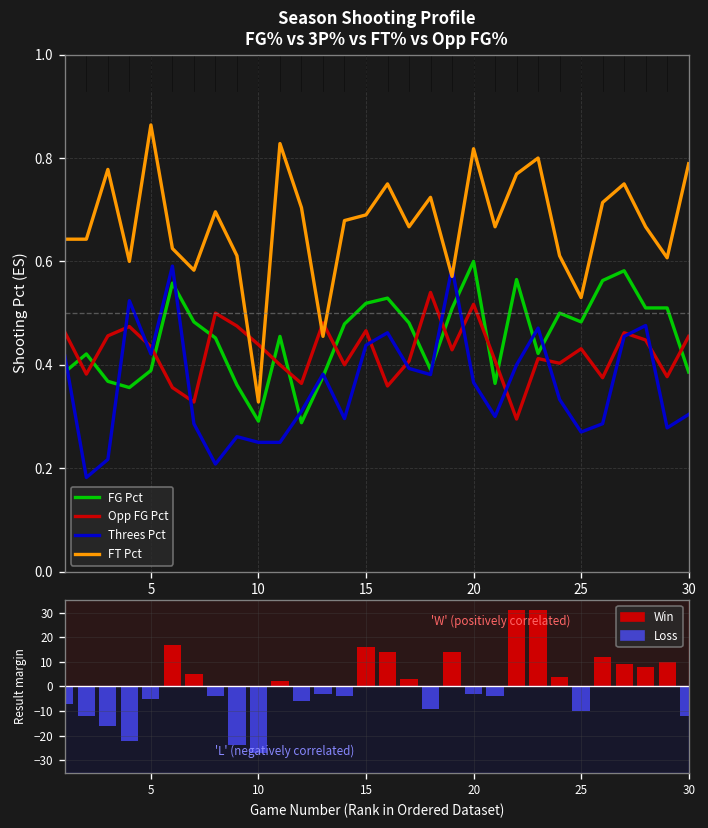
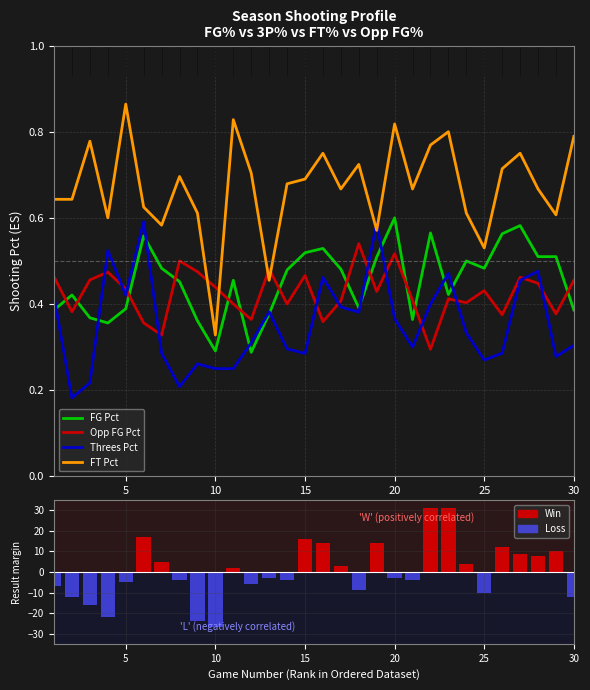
  {
    "Season Shooting Profile FG% vs 3P% vs FT% vs Opp FG%": {
      "FG Pct": {
        "5": 0.39,
        "10": 0.29,
        "15": 0.52,
        "20": 0.60,
        "25": 0.48,
        "30": 0.39
      },
      "Opp FG Pct": {
        "5": 0.44,
        "10": 0.44,
        "15": 0.47,
        "20": 0.52,
        "25": 0.43,
        "30": 0.46
      },
      "Threes Pct": {
        "5": 0.42,
        "10": 0.25,
-       "15": 0.44,
+       "15": 0.29,
        "20": 0.37,
        "25": 0.27,
        "30": 0.30
      },
      "FT Pct": {
        "5": 0.86,
        "10": 0.33,
        "15": 0.69,
        "20": 0.82,
        "25": 0.53,
        "30": 0.79
      }
    }
  }
